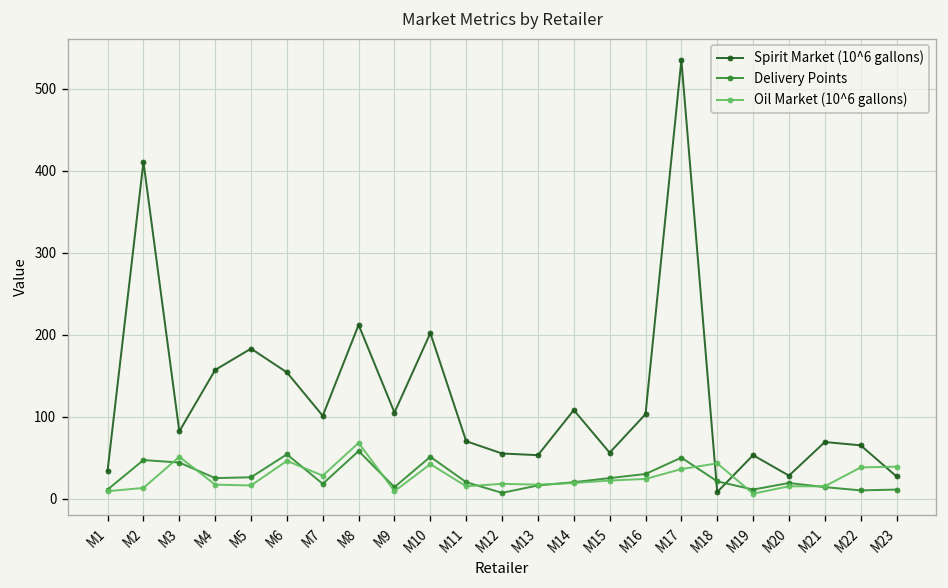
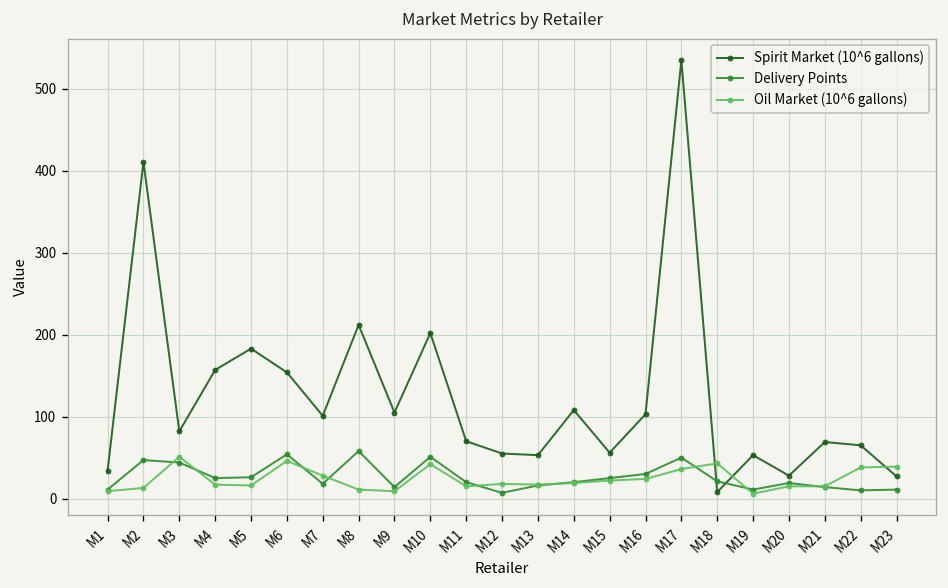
  {
    "Oil Market (10^6 gallons)": {
      "M2": 10,
      "M3": 50,
      "M4": 20,
      "M5": 20,
      "M6": 50,
      "M7": 30,
-     "M8": 70,
+     "M8": 10,
      "M9": 10,
      "M10": 40,
      "M11": 20,
      "M12": 20,
      "M16": 20,
      "M17": 40,
      "M18": 40,
      "M19": 10,
      "M20": 20,
      "M22": 40,
      "M23": 40
    }
  }
